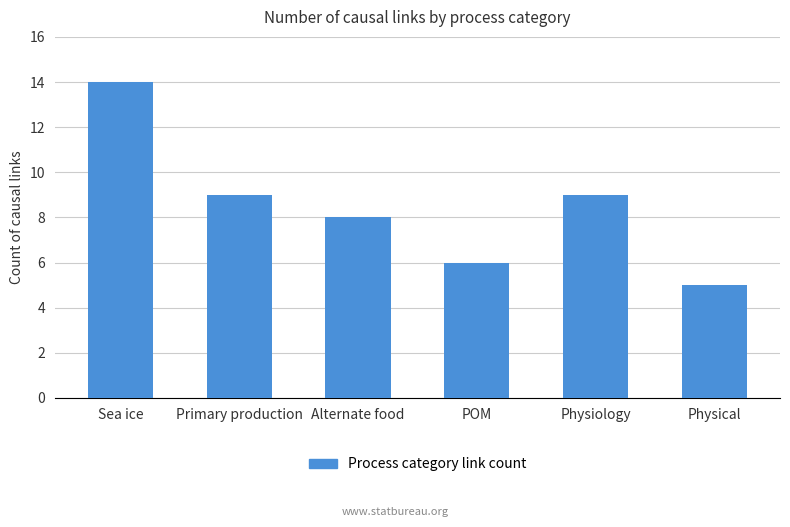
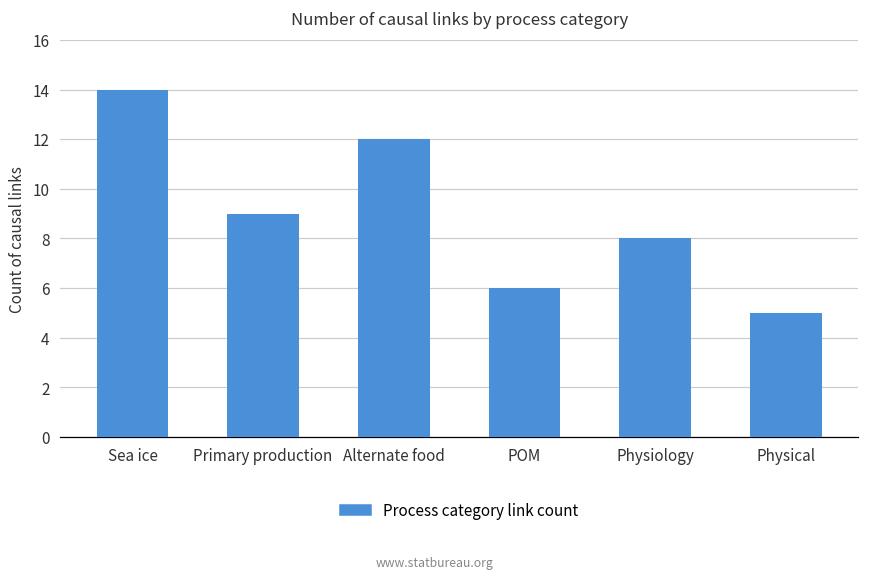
  {
    "Sea ice": 14,
    "Primary production": 9,
-   "Alternate food": 8,
+   "Alternate food": 12,
    "POM": 6,
-   "Physiology": 9,
+   "Physiology": 8,
    "Physical": 5
  }
